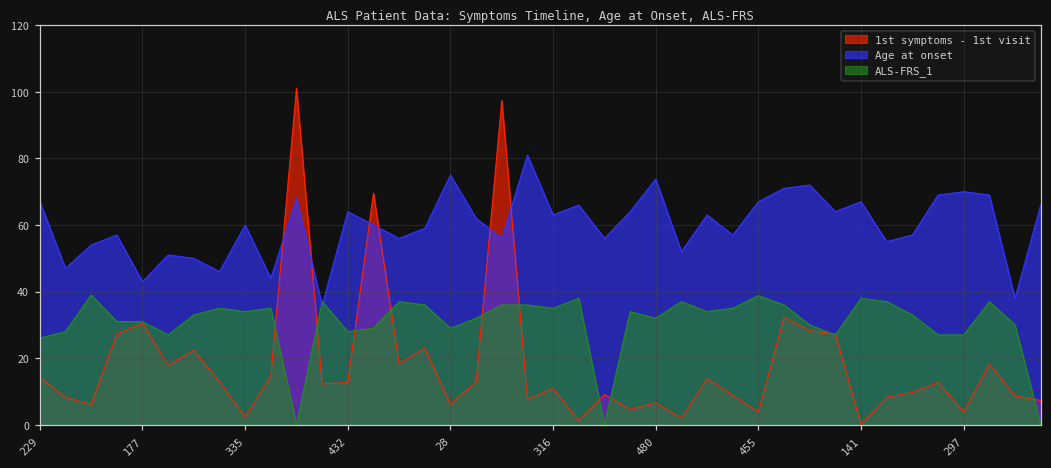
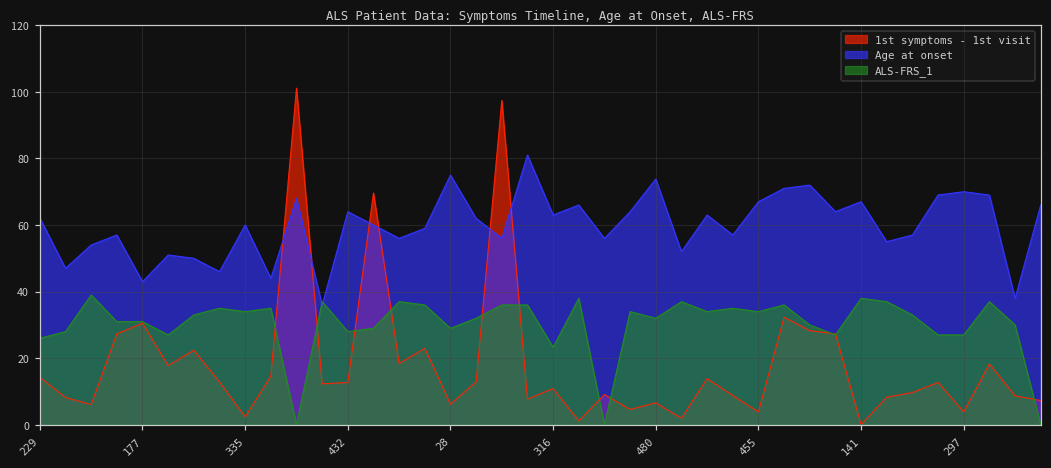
  {
    "1st symptoms - 1st visit": {
      "229": 14,
      "335": 2,
      "432": 13,
      "28": 6,
      "316": 11,
      "480": 7,
      "455": 4,
      "141": 0,
      "297": 4
    },
    "Age at onset": {
-     "229": 67,
+     "229": 62,
      "177": 43,
      "335": 60,
      "432": 64,
      "28": 75,
      "316": 63,
      "480": 74,
      "455": 67,
      "141": 67,
      "297": 70
    },
    "ALS-FRS_1": {
      "229": 26,
      "335": 34,
      "432": 28,
      "28": 29,
-     "316": 35,
+     "316": 23,
      "480": 32,
-     "455": 39,
+     "455": 34,
      "141": 38,
      "297": 27
    }
  }
